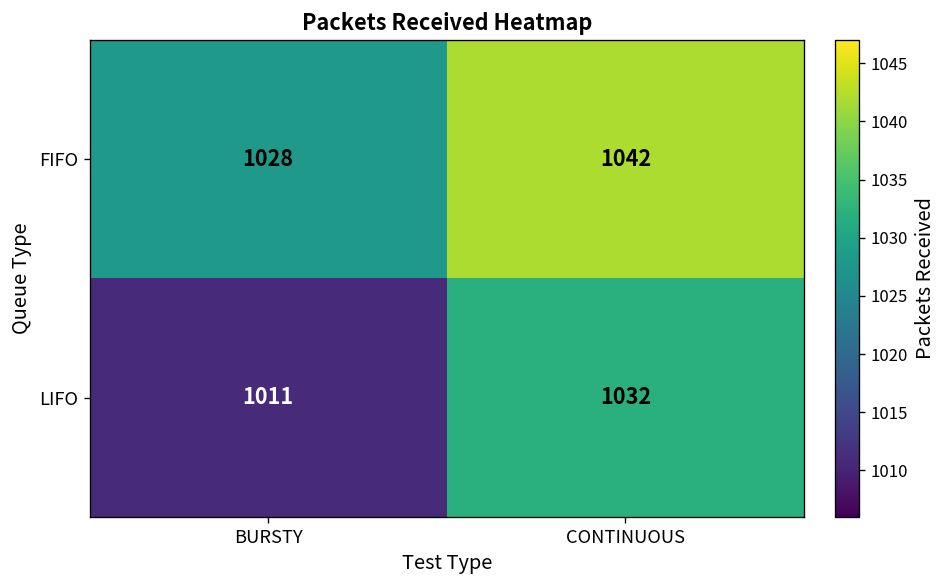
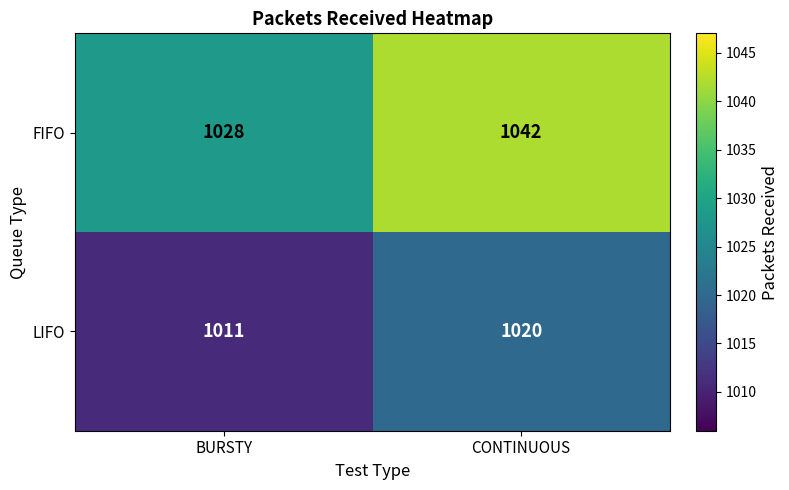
  {
    "FIFO": {
      "BURSTY": 1028,
      "CONTINUOUS": 1042
    },
    "LIFO": {
      "BURSTY": 1011,
-     "CONTINUOUS": 1032
+     "CONTINUOUS": 1020
    }
  }
